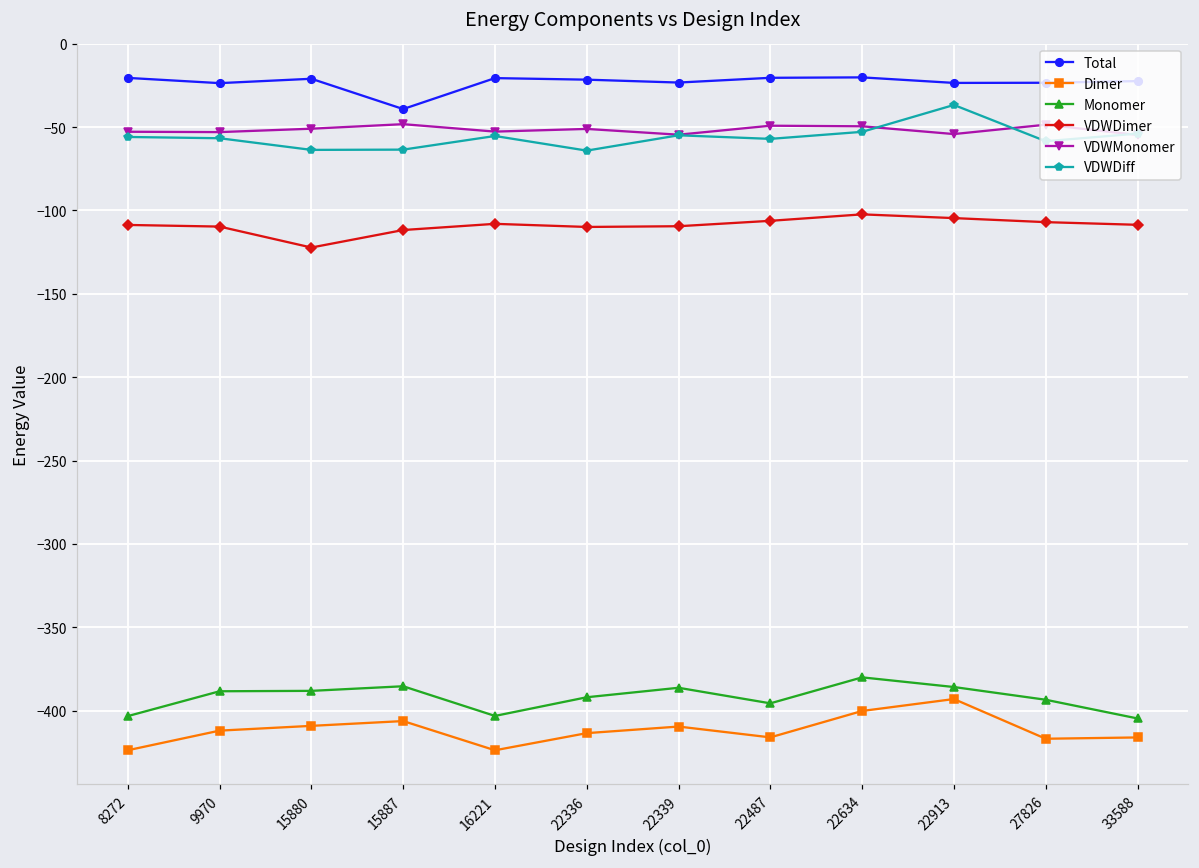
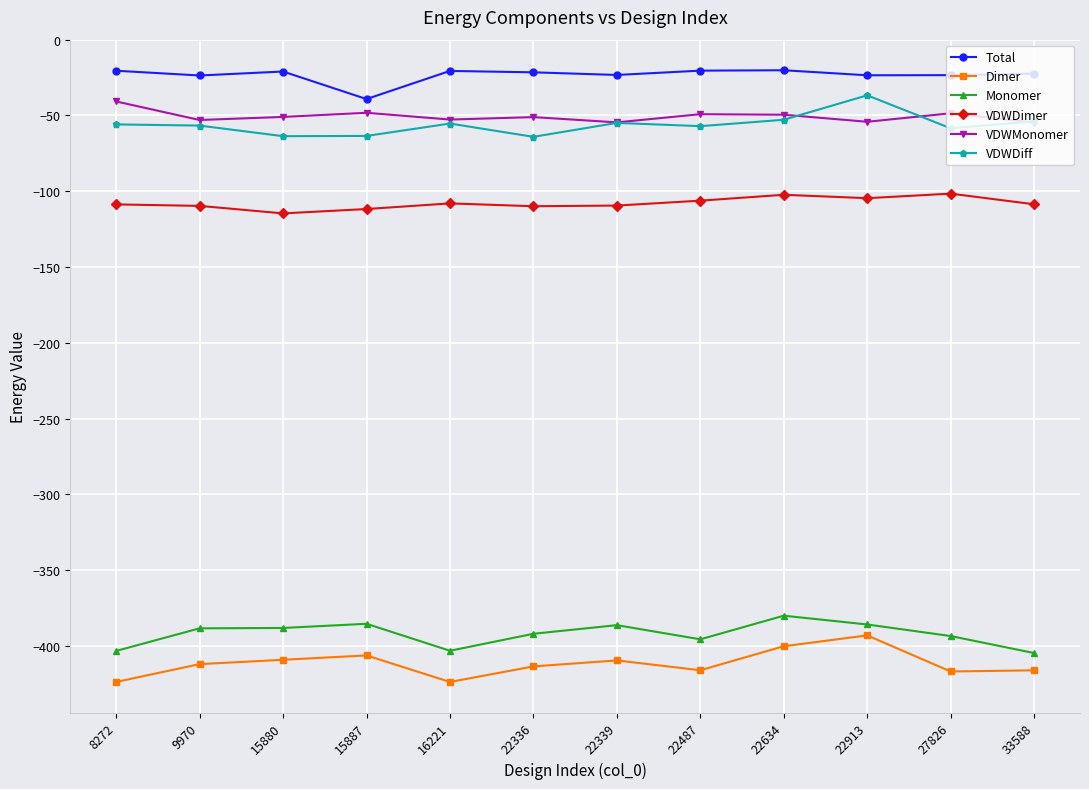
  {
    "Total": {
      "8272": -20,
      "9970": -24,
      "15880": -21,
      "15887": -39,
      "16221": -21,
      "22336": -22,
      "22339": -23,
      "22487": -20,
      "22634": -20,
      "22913": -23
    },
    "Dimer": {
      "8272": -424,
      "9970": -412,
      "15880": -409,
      "15887": -406,
      "16221": -424,
      "22336": -414,
      "22339": -410,
      "22487": -416,
      "22634": -400,
      "22913": -393,
      "27826": -417,
      "33588": -416
    },
    "Monomer": {
      "8272": -403,
      "9970": -388,
      "15880": -388,
      "15887": -385,
      "16221": -403,
      "22336": -392,
      "22339": -386,
      "22487": -396,
      "22634": -380,
      "22913": -386,
      "27826": -393,
      "33588": -405
    },
    "VDWDimer": {
      "8272": -109,
      "9970": -110,
-     "15880": -122,
+     "15880": -115,
      "15887": -112,
      "16221": -108,
      "22336": -110,
      "22339": -109,
      "22487": -106,
      "22634": -102,
      "22913": -105,
-     "27826": -107,
+     "27826": -102,
      "33588": -109
    },
    "VDWMonomer": {
-     "8272": -53,
+     "8272": -41,
      "9970": -53,
      "15880": -51,
      "15887": -48,
      "16221": -53,
      "22336": -51,
      "22487": -49,
      "22634": -50,
      "22913": -54
    },
    "VDWDiff": {
      "8272": -56,
      "9970": -57,
      "15880": -64,
      "15887": -63,
      "16221": -55,
      "22336": -64,
      "22487": -57,
      "22634": -53,
      "22913": -37
    }
  }
